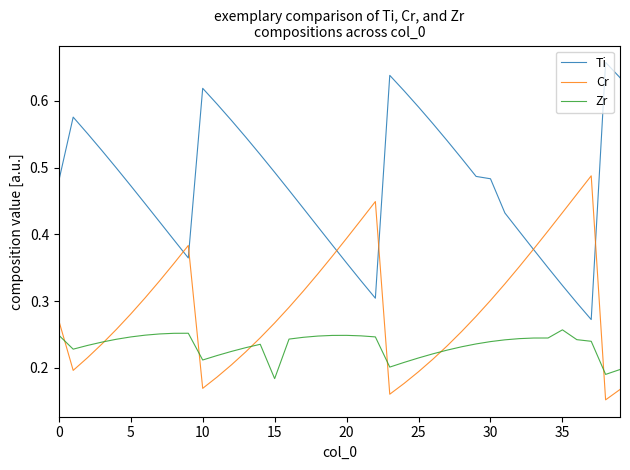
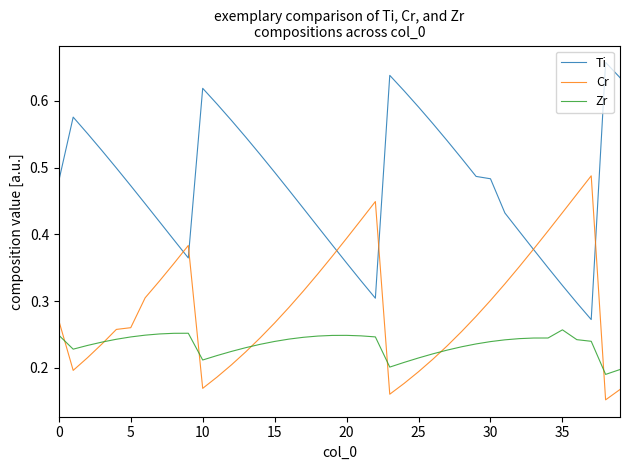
  {
    "Ti": {
      "0": 0.48,
      "5": 0.47,
      "10": 0.62,
      "15": 0.49,
      "20": 0.36,
      "25": 0.59,
      "30": 0.48,
      "35": 0.32
    },
    "Cr": {
      "0": 0.27,
-     "5": 0.28,
+     "5": 0.26,
      "10": 0.17,
      "15": 0.27,
      "20": 0.39,
      "25": 0.19,
      "30": 0.30,
      "35": 0.43
    },
    "Zr": {
      "0": 0.25,
      "5": 0.25,
      "10": 0.21,
-     "15": 0.18,
+     "15": 0.24,
      "20": 0.25,
      "25": 0.21,
      "30": 0.24,
      "35": 0.26
    }
  }
